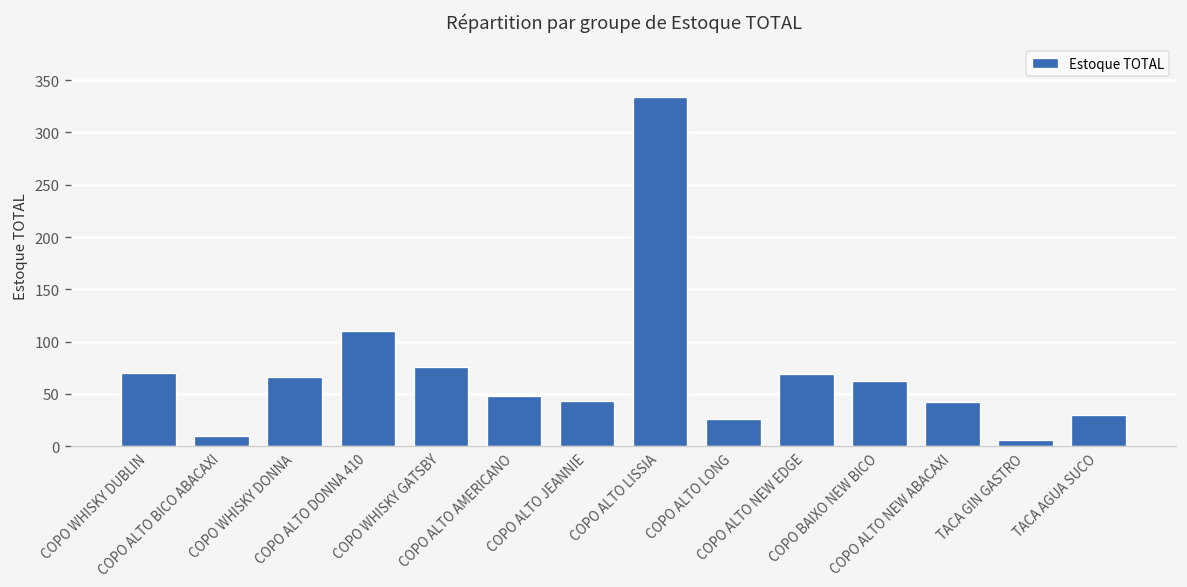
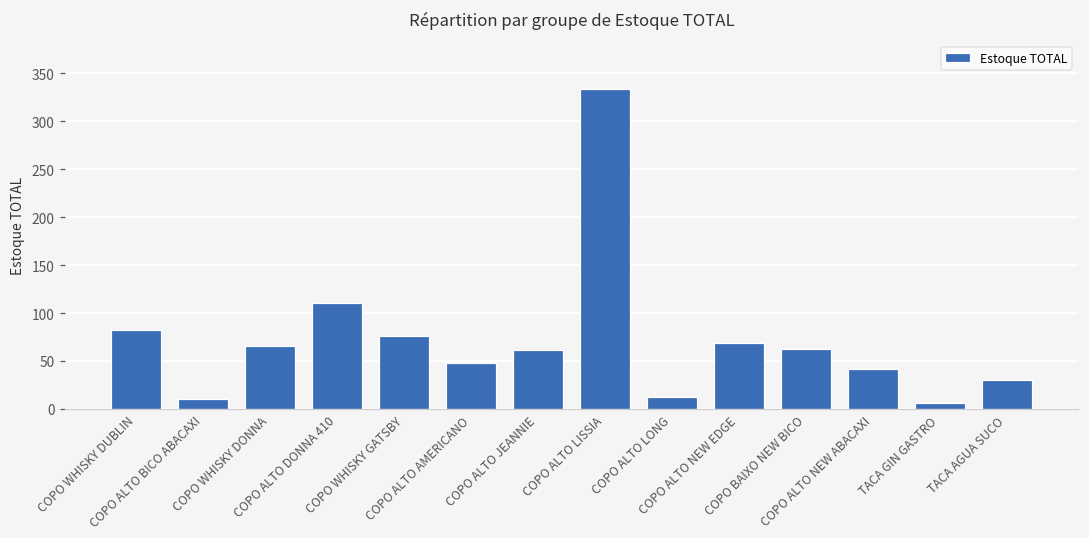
  {
-   "COPO WHISKY DUBLIN": 70,
+   "COPO WHISKY DUBLIN": 80,
    "COPO ALTO BICO ABACAXI": 10,
    "COPO WHISKY DONNA": 70,
    "COPO ALTO DONNA 410": 110,
    "COPO WHISKY GATSBY": 80,
    "COPO ALTO AMERICANO": 50,
-   "COPO ALTO JEANNIE": 40,
+   "COPO ALTO JEANNIE": 60,
    "COPO ALTO LISSIA": 330,
-   "COPO ALTO LONG": 30,
+   "COPO ALTO LONG": 10,
    "COPO ALTO NEW EDGE": 70,
    "COPO BAIXO NEW BICO": 60,
    "COPO ALTO NEW ABACAXI": 40,
    "TACA GIN GASTRO": 10,
    "TACA AGUA SUCO": 30
  }
